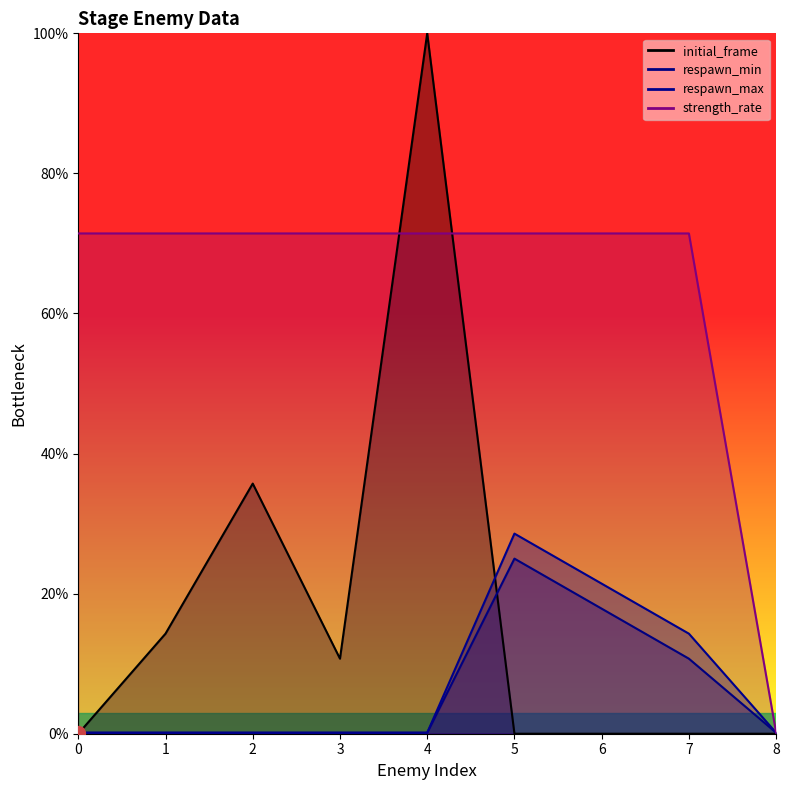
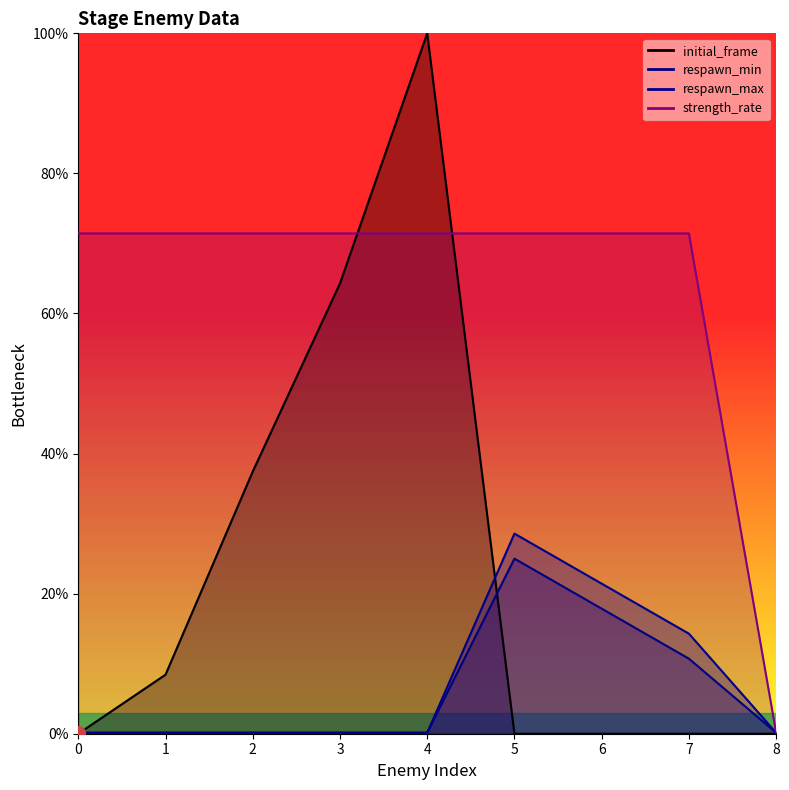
  {
    "initial_frame": {
-     "1": "14%",
-     "2": "36%",
-     "3": "11%",
+     "1": "8%",
+     "2": "37%",
+     "3": "64%",
      "4": "100%"
    },
    "strength_rate": {
      "0": "71%",
      "1": "71%",
      "2": "71%",
      "3": "71%",
      "4": "71%",
      "5": "71%",
      "6": "71%",
      "7": "71%"
    }
  }
